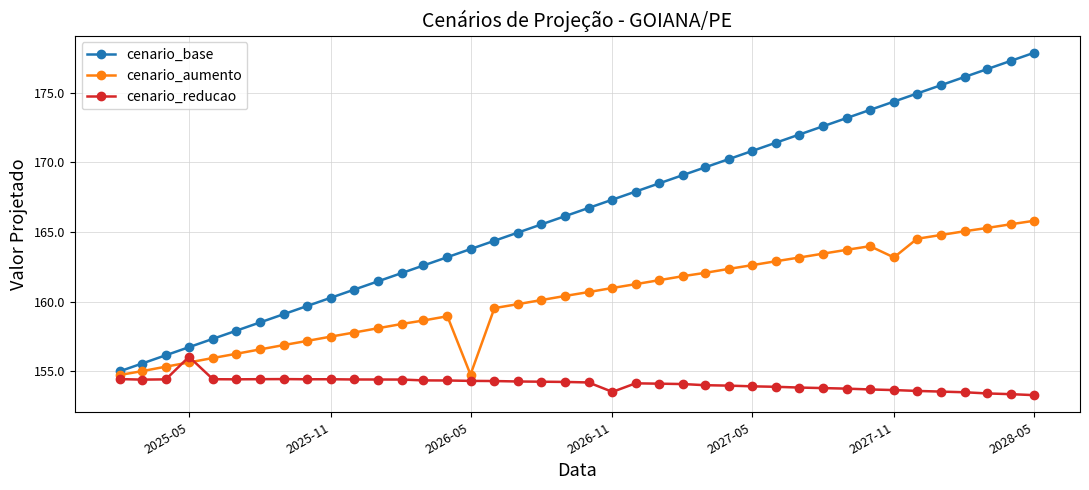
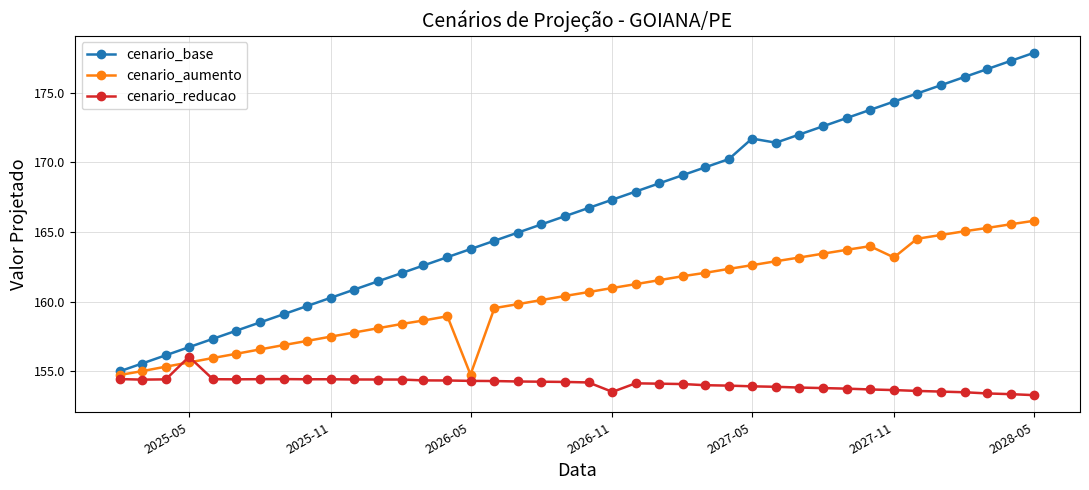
  {
    "cenario_base": {
      "2025-05": 156.7,
      "2025-11": 160.3,
      "2026-05": 163.8,
      "2026-11": 167.3,
-     "2027-05": 170.8,
+     "2027-05": 171.7,
      "2027-11": 174.4,
      "2028-05": 177.9
    },
    "cenario_aumento": {
      "2025-05": 155.6,
      "2025-11": 157.5,
      "2026-05": 154.8,
      "2026-11": 161.0,
      "2027-05": 162.6,
      "2027-11": 163.2,
      "2028-05": 165.8
    },
    "cenario_reducao": {
      "2025-05": 156.0,
      "2025-11": 154.4,
      "2026-05": 154.3,
      "2026-11": 153.5,
      "2027-05": 153.9,
      "2027-11": 153.7,
      "2028-05": 153.3
    }
  }
